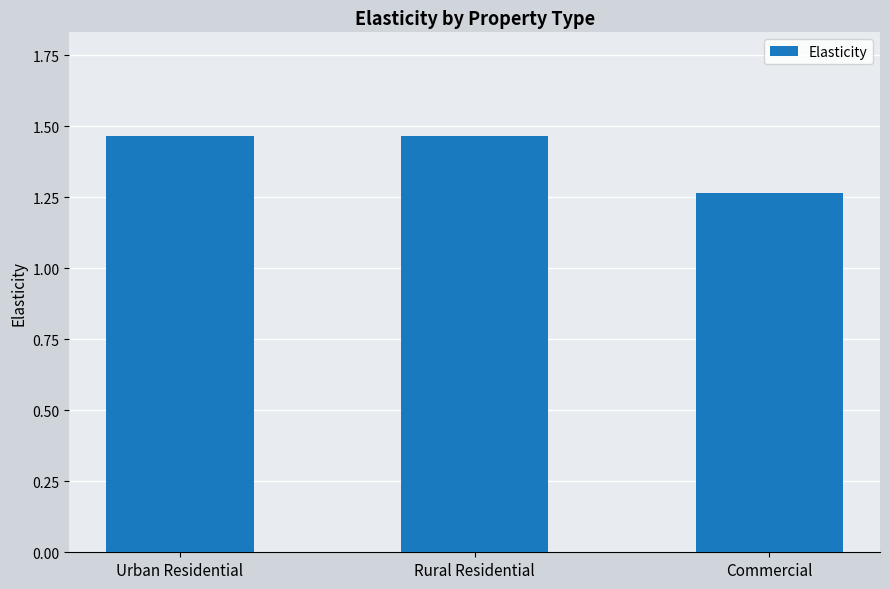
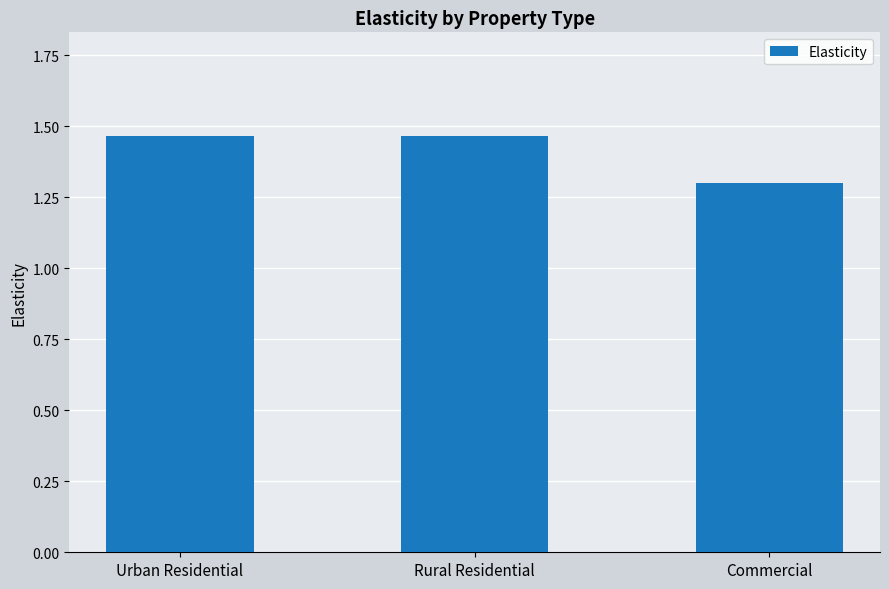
  {
    "Urban Residential": 1.46,
    "Rural Residential": 1.46,
-   "Commercial": 1.27
+   "Commercial": 1.30
  }
